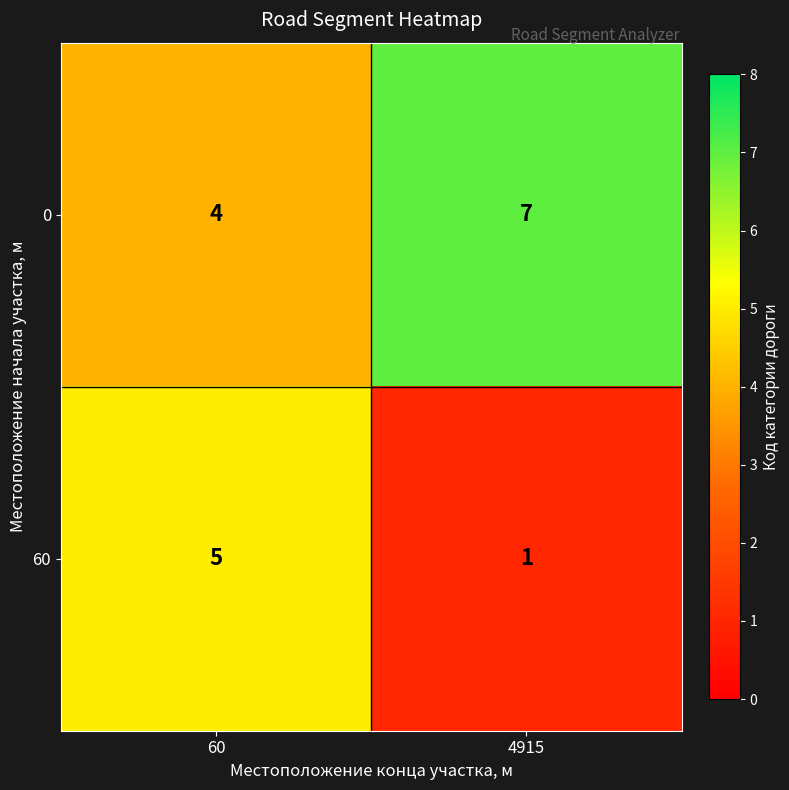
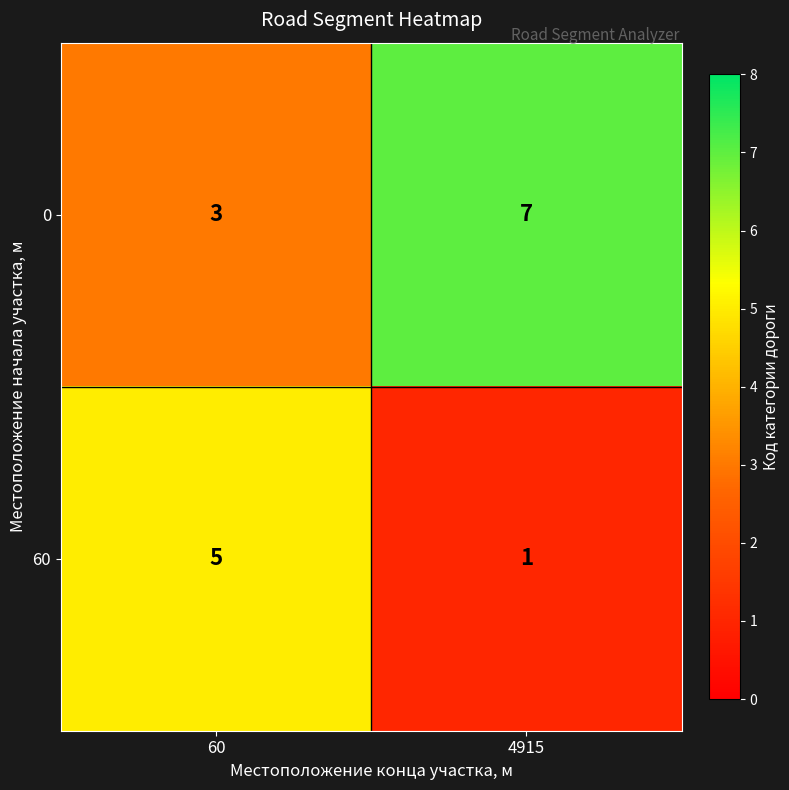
  {
    "0": {
-     "60": 4,
+     "60": 3,
      "4915": 7
    },
    "60": {
      "60": 5,
      "4915": 1
    }
  }
